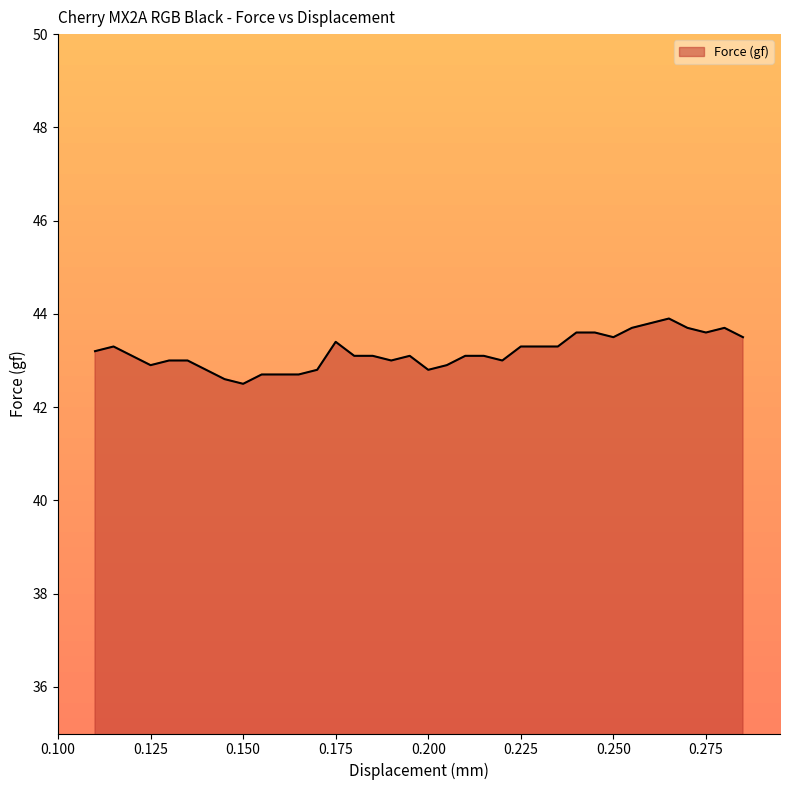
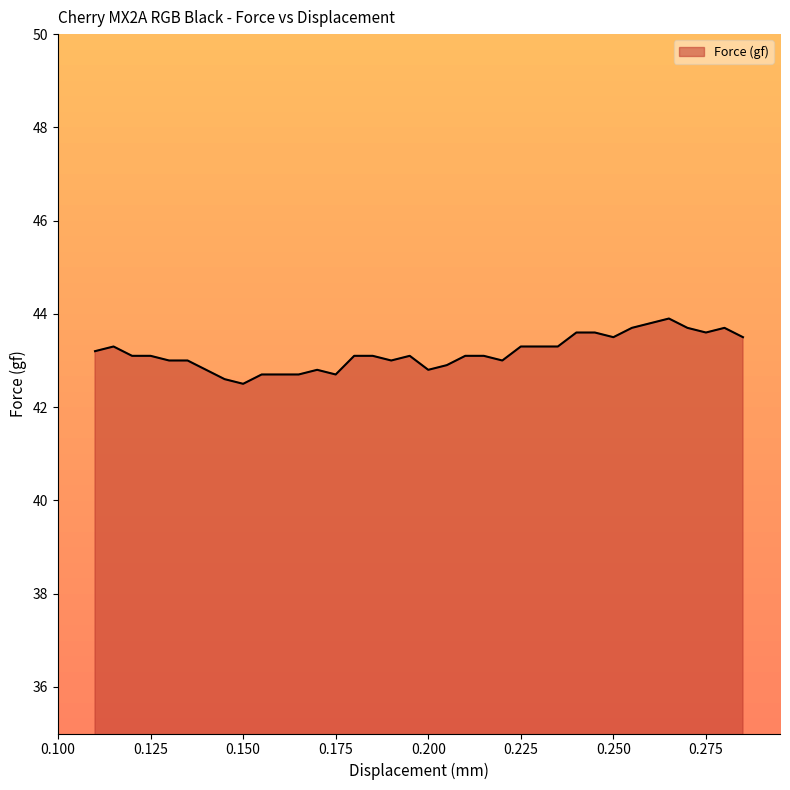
  {
-   "0.125": 42.9,
+   "0.125": 43.1,
    "0.150": 42.5,
-   "0.175": 43.4,
+   "0.175": 42.7,
    "0.200": 42.8,
    "0.225": 43.3,
    "0.250": 43.5,
    "0.275": 43.6
  }
